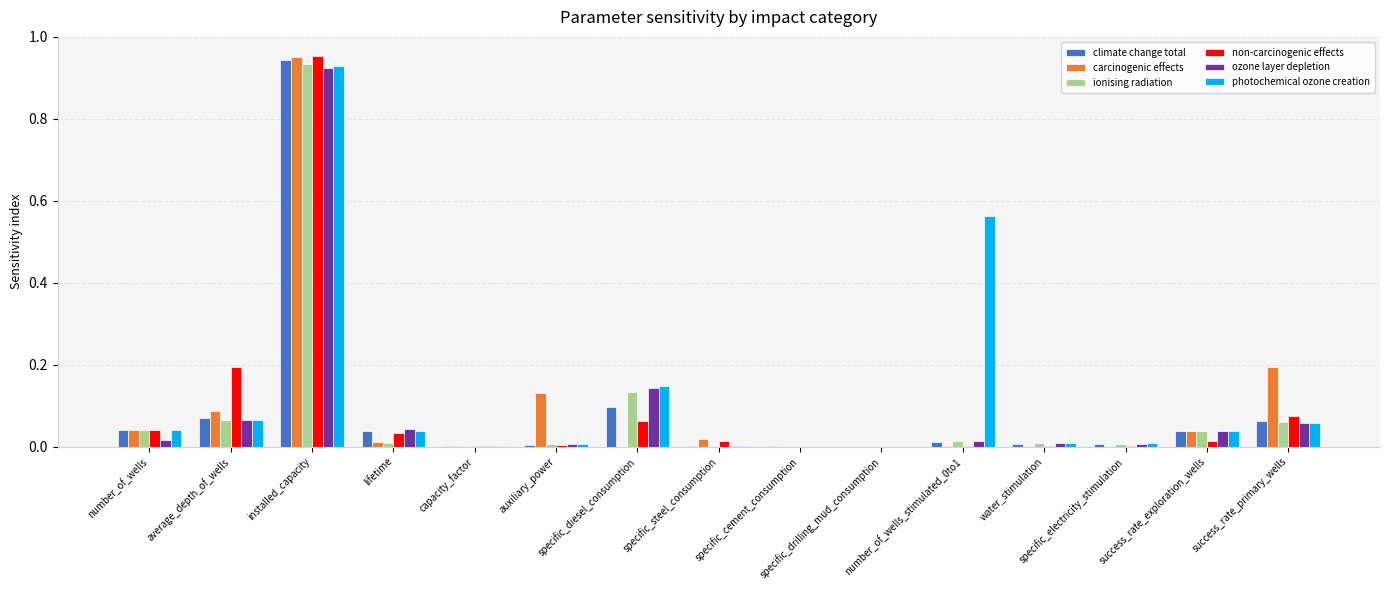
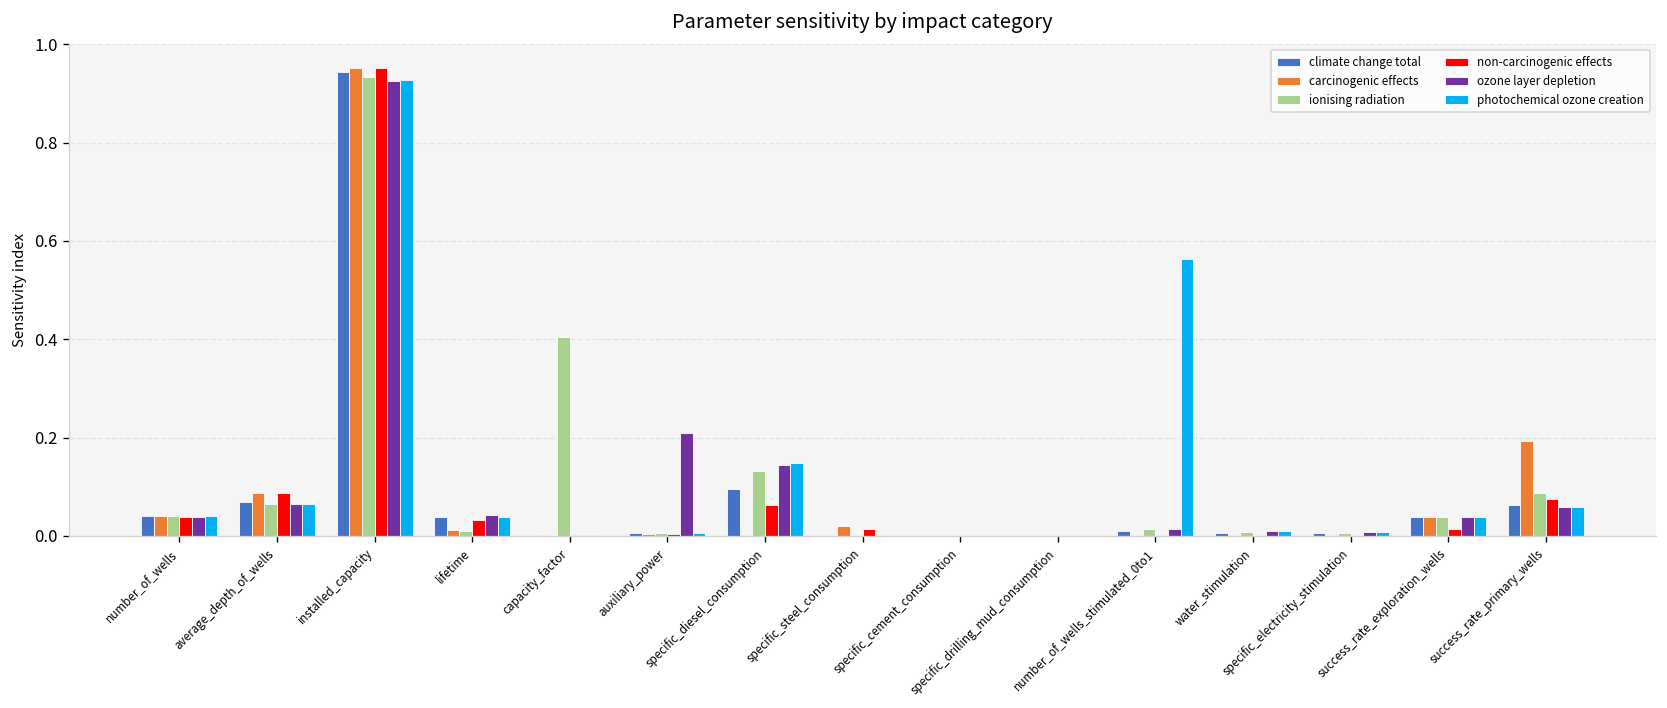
  {
    "climate change total": {
      "number_of_wells": 0.04,
      "average_depth_of_wells": 0.07,
      "installed_capacity": 0.94,
      "lifetime": 0.04,
      "specific_diesel_consumption": 0.10,
      "number_of_wells_stimulated_0to1": 0.01,
      "water_stimulation": 0.01,
      "success_rate_exploration_wells": 0.04,
      "success_rate_primary_wells": 0.06
    },
    "carcinogenic effects": {
      "number_of_wells": 0.04,
      "average_depth_of_wells": 0.09,
      "installed_capacity": 0.95,
      "lifetime": 0.01,
-     "auxiliary_power": 0.13,
+     "auxiliary_power": 0.00,
      "specific_steel_consumption": 0.02,
      "success_rate_exploration_wells": 0.04,
      "success_rate_primary_wells": 0.19
    },
    "ionising radiation": {
      "number_of_wells": 0.04,
      "average_depth_of_wells": 0.07,
      "installed_capacity": 0.93,
      "lifetime": 0.01,
-     "capacity_factor": 0.00,
+     "capacity_factor": 0.40,
      "specific_diesel_consumption": 0.13,
      "number_of_wells_stimulated_0to1": 0.01,
      "water_stimulation": 0.01,
      "specific_electricity_stimulation": 0.01,
      "success_rate_exploration_wells": 0.04,
-     "success_rate_primary_wells": 0.06
+     "success_rate_primary_wells": 0.09
    },
    "non-carcinogenic effects": {
      "number_of_wells": 0.04,
-     "average_depth_of_wells": 0.19,
+     "average_depth_of_wells": 0.09,
      "installed_capacity": 0.95,
      "lifetime": 0.03,
      "specific_diesel_consumption": 0.06,
      "specific_steel_consumption": 0.01,
      "success_rate_exploration_wells": 0.01,
      "success_rate_primary_wells": 0.08
    },
    "ozone layer depletion": {
-     "number_of_wells": 0.02,
+     "number_of_wells": 0.04,
      "average_depth_of_wells": 0.06,
      "installed_capacity": 0.93,
      "lifetime": 0.04,
-     "auxiliary_power": 0.01,
+     "auxiliary_power": 0.21,
      "specific_diesel_consumption": 0.14,
      "number_of_wells_stimulated_0to1": 0.01,
      "water_stimulation": 0.01,
      "specific_electricity_stimulation": 0.01,
      "success_rate_exploration_wells": 0.04,
      "success_rate_primary_wells": 0.06
    },
    "photochemical ozone creation": {
      "number_of_wells": 0.04,
      "average_depth_of_wells": 0.06,
      "installed_capacity": 0.93,
      "lifetime": 0.04,
      "specific_diesel_consumption": 0.15,
      "number_of_wells_stimulated_0to1": 0.56,
      "water_stimulation": 0.01,
      "specific_electricity_stimulation": 0.01,
      "success_rate_exploration_wells": 0.04,
      "success_rate_primary_wells": 0.06
    }
  }
